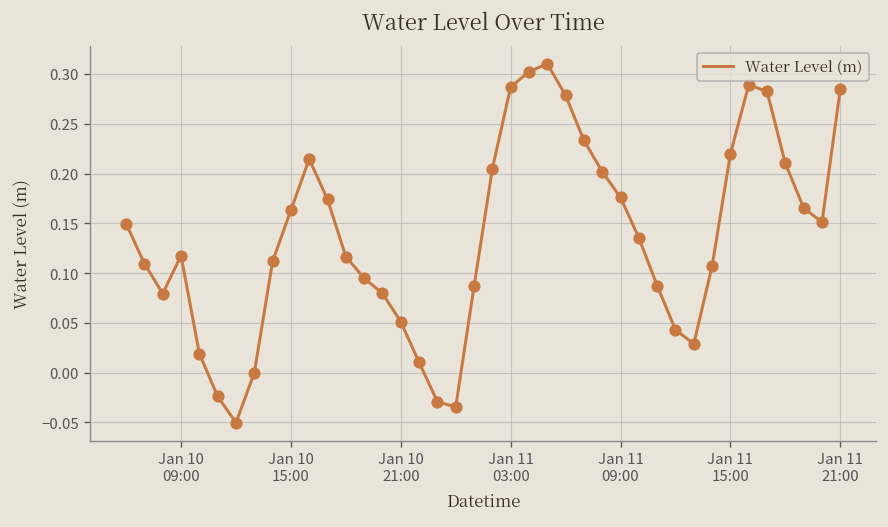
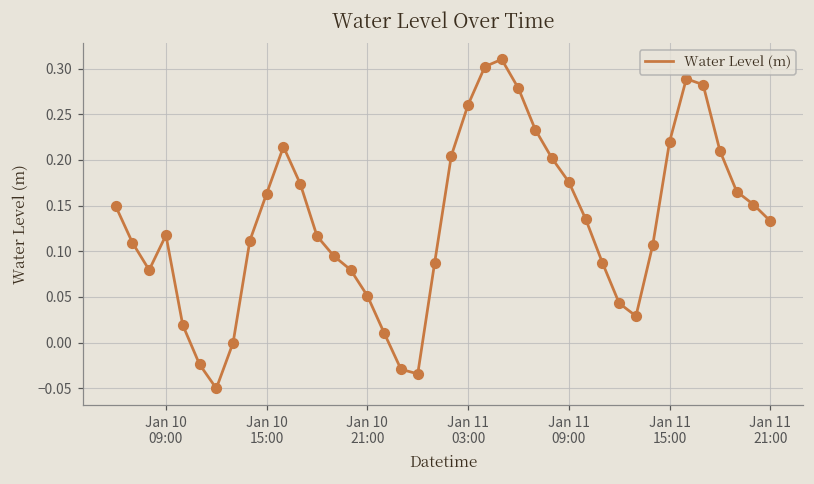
  {
    "Jan 10 09:00": 0.12,
    "Jan 10 15:00": 0.16,
    "Jan 10 21:00": 0.05,
-   "Jan 11 03:00": 0.29,
+   "Jan 11 03:00": 0.26,
    "Jan 11 09:00": 0.18,
    "Jan 11 15:00": 0.22,
-   "Jan 11 21:00": 0.28
+   "Jan 11 21:00": 0.13
  }
